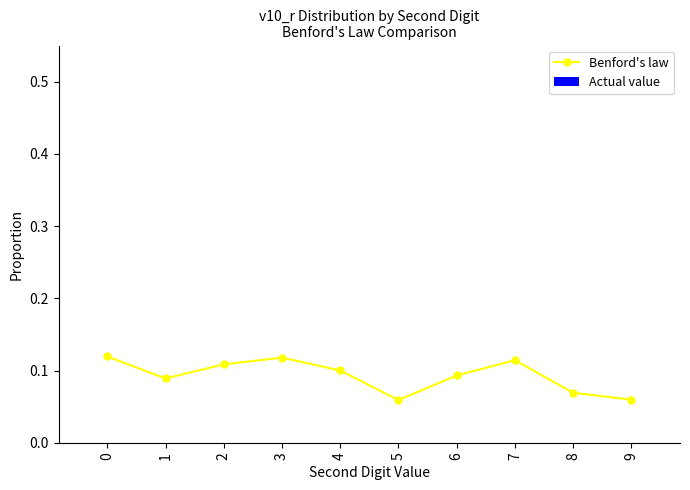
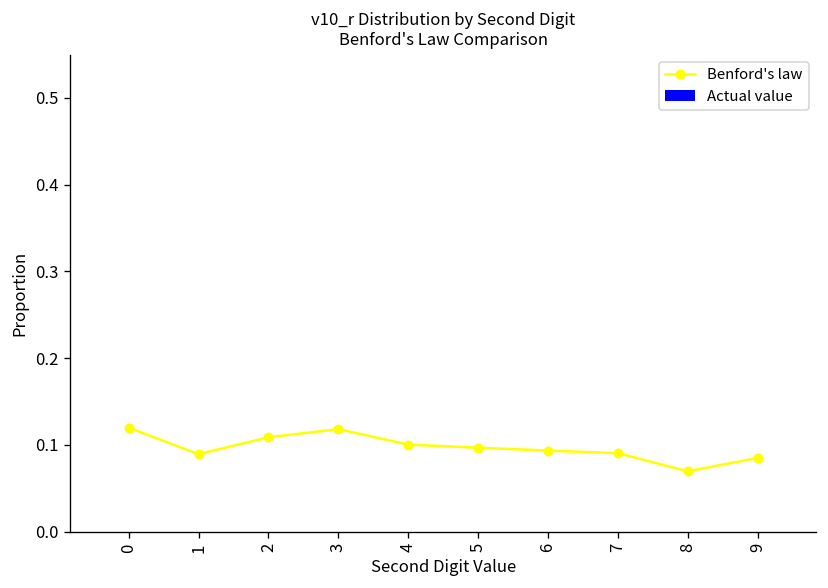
  {
    "Benford's law": {
      "0": 0.12,
      "1": 0.09,
      "2": 0.11,
      "3": 0.12,
      "4": 0.10,
-     "5": 0.06,
+     "5": 0.10,
      "6": 0.09,
-     "7": 0.11,
+     "7": 0.09,
      "8": 0.07,
-     "9": 0.06
+     "9": 0.09
    },
    "Actual value": {
      "0": 0.00,
      "1": 0.00,
      "2": 0.00,
      "3": 0.00,
      "4": 0.00,
      "5": 0.00,
      "6": 0.00,
      "7": 0.00,
      "8": 0.00,
      "9": 0.00
    }
  }
